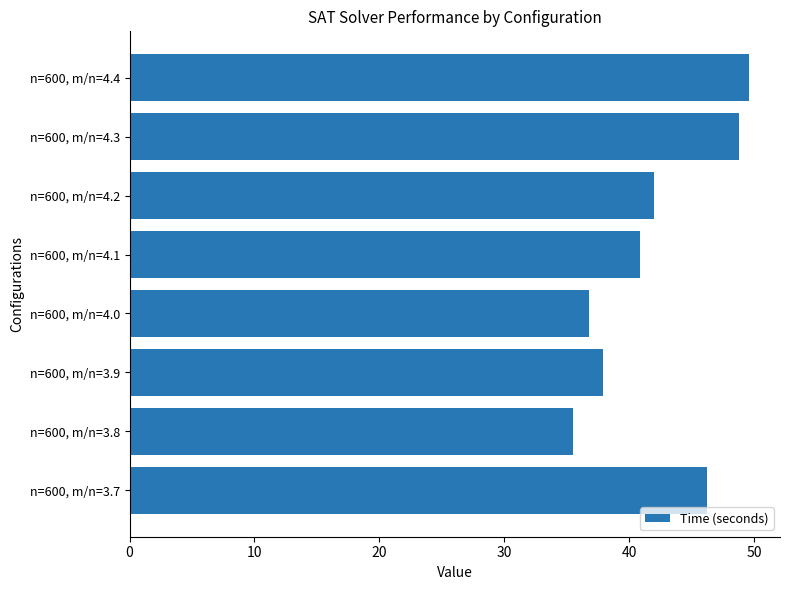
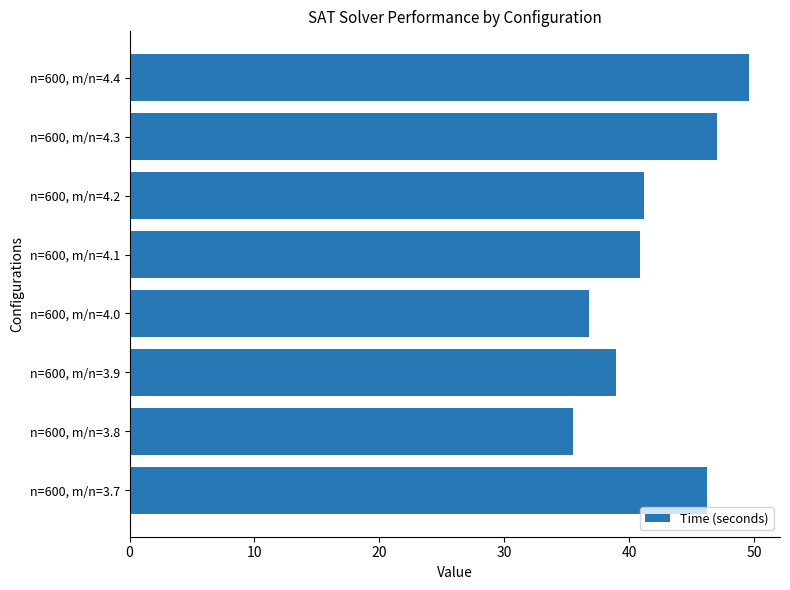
  {
    "n=600, m/n=4.4": 49.6,
-   "n=600, m/n=4.3": 48.8,
-   "n=600, m/n=4.2": 42.0,
+   "n=600, m/n=4.3": 47.1,
+   "n=600, m/n=4.2": 41.2,
    "n=600, m/n=4.1": 40.9,
    "n=600, m/n=4.0": 36.8,
-   "n=600, m/n=3.9": 37.9,
+   "n=600, m/n=3.9": 38.9,
    "n=600, m/n=3.8": 35.5,
    "n=600, m/n=3.7": 46.2
  }
